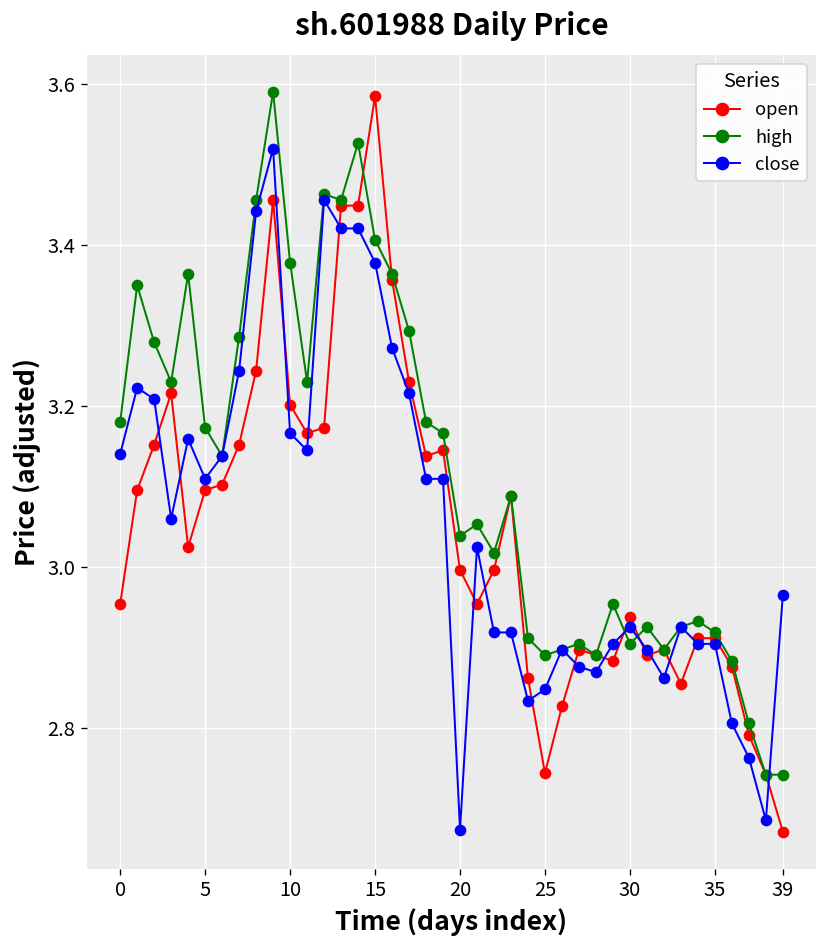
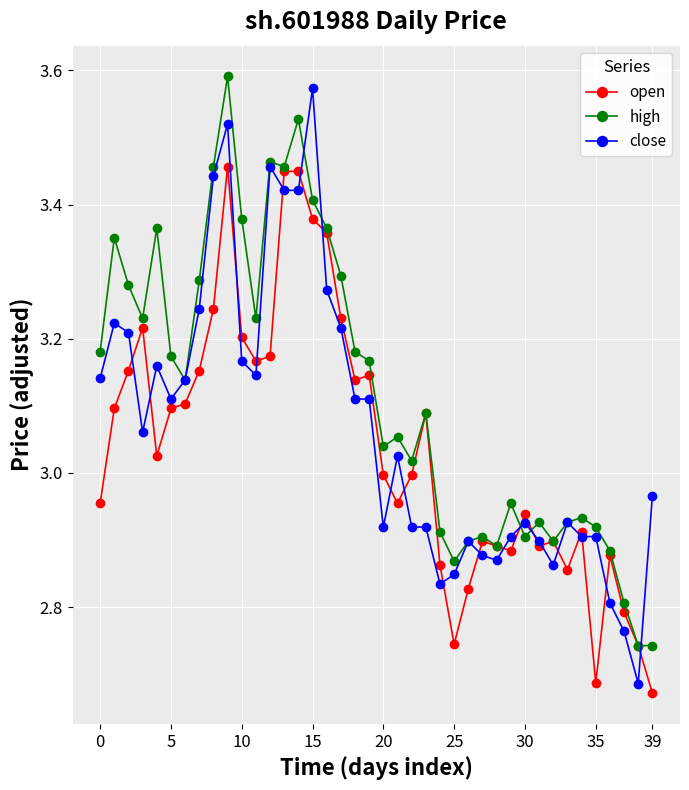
  {
    "open": {
      "0": 2.95,
      "5": 3.10,
      "10": 3.20,
-     "15": 3.59,
+     "15": 3.38,
      "20": 3.00,
      "25": 2.74,
      "30": 2.94,
-     "35": 2.91,
+     "35": 2.69,
      "39": 2.67
    },
    "high": {
      "0": 3.18,
      "5": 3.17,
      "10": 3.38,
      "15": 3.41,
      "20": 3.04,
-     "25": 2.89,
+     "25": 2.87,
      "30": 2.91,
      "35": 2.92,
      "39": 2.74
    },
    "close": {
      "0": 3.14,
      "5": 3.11,
      "10": 3.17,
-     "15": 3.38,
-     "20": 2.67,
+     "15": 3.57,
+     "20": 2.92,
      "25": 2.85,
      "30": 2.93,
      "35": 2.91,
      "39": 2.97
    }
  }
